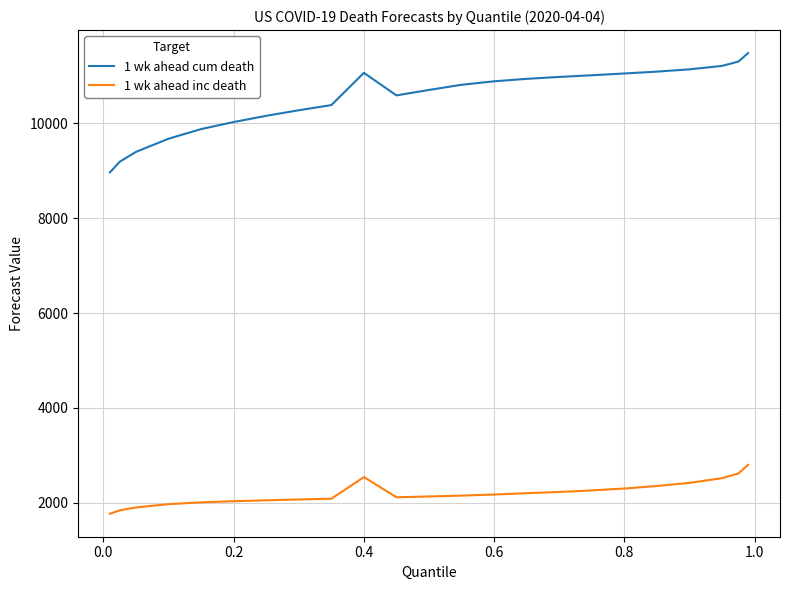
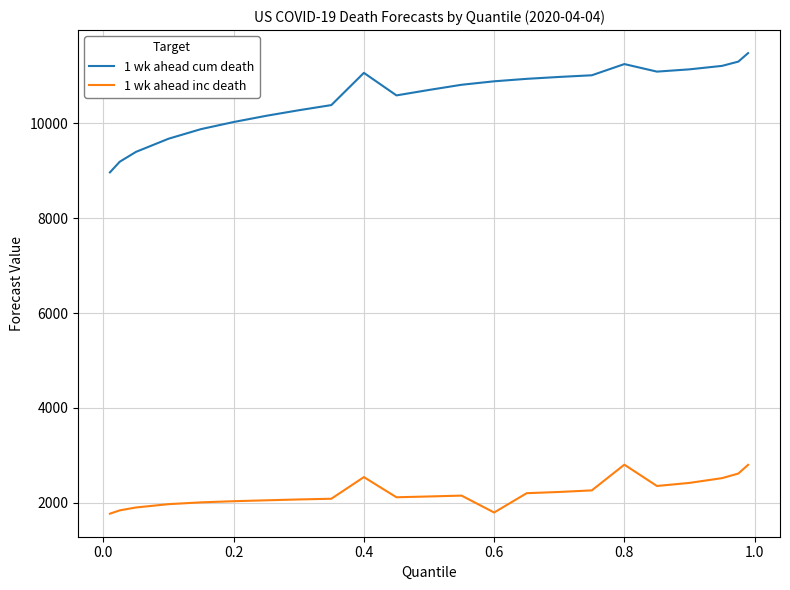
  {
    "1 wk ahead cum death": {
      "0.2": 10000,
      "0.4": 11100,
      "0.6": 10900,
-     "0.8": 11000
+     "0.8": 11200
    },
    "1 wk ahead inc death": {
      "0.2": 2000,
      "0.4": 2500,
-     "0.6": 2200,
-     "0.8": 2300
+     "0.6": 1800,
+     "0.8": 2800
    }
  }
